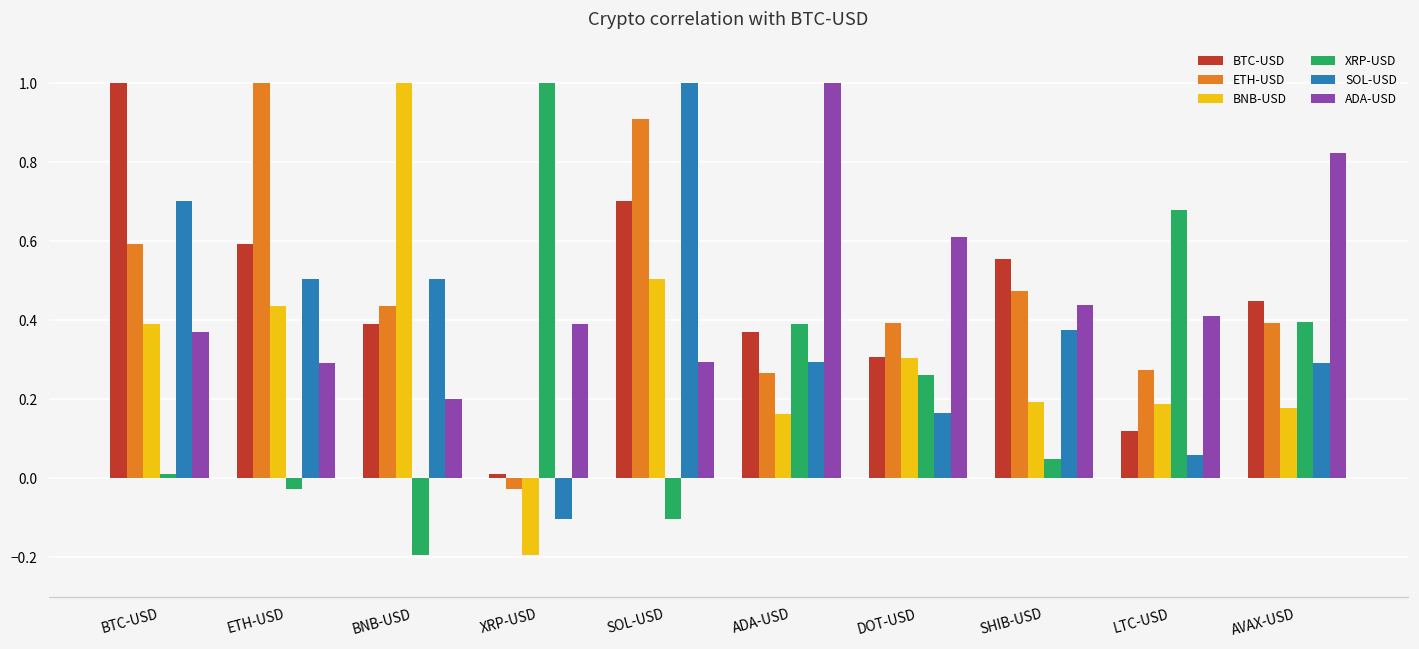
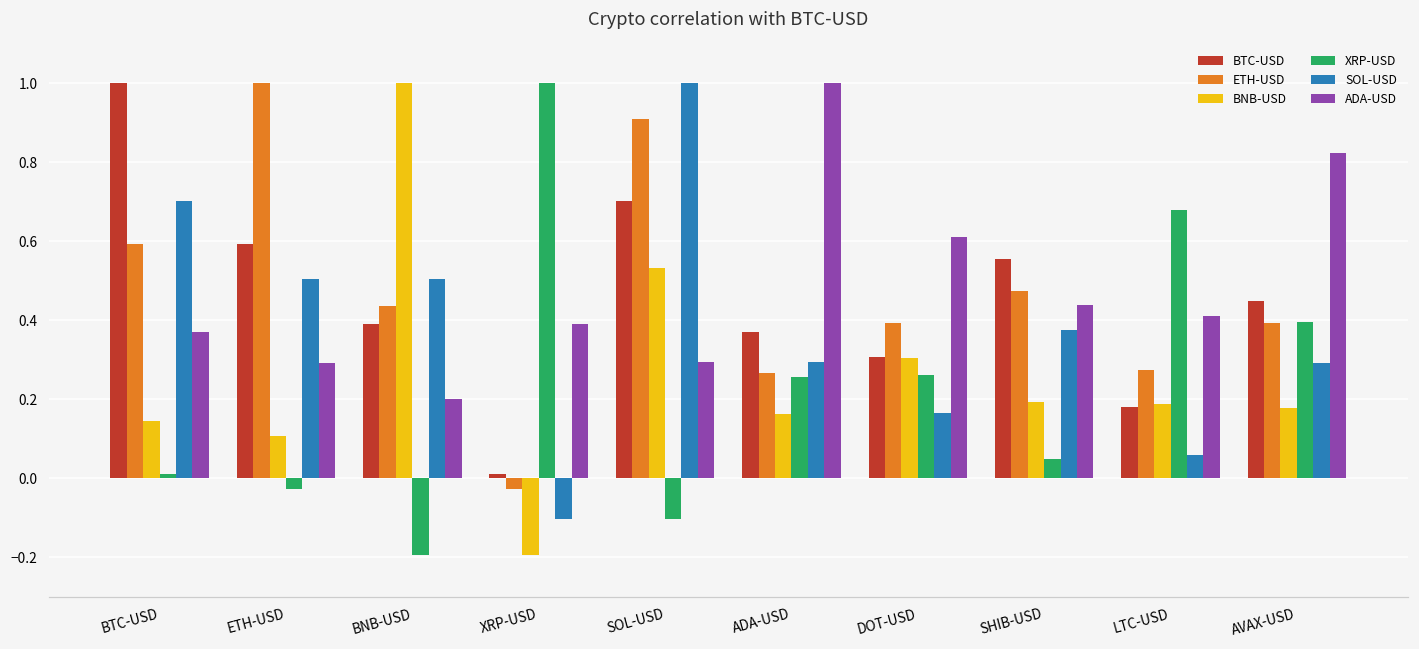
  {
    "BTC-USD": {
      "BTC-USD": 1.00,
      "ETH-USD": 0.59,
      "BNB-USD": 0.39,
      "XRP-USD": 0.01,
      "SOL-USD": 0.70,
      "ADA-USD": 0.37,
      "DOT-USD": 0.31,
      "SHIB-USD": 0.56,
-     "LTC-USD": 0.12,
+     "LTC-USD": 0.18,
      "AVAX-USD": 0.45
    },
    "ETH-USD": {
      "BTC-USD": 0.59,
      "ETH-USD": 1.00,
      "BNB-USD": 0.43,
      "XRP-USD": -0.03,
      "SOL-USD": 0.91,
      "ADA-USD": 0.27,
      "DOT-USD": 0.39,
      "SHIB-USD": 0.47,
      "LTC-USD": 0.27,
      "AVAX-USD": 0.39
    },
    "BNB-USD": {
-     "BTC-USD": 0.39,
-     "ETH-USD": 0.43,
+     "BTC-USD": 0.14,
+     "ETH-USD": 0.11,
      "BNB-USD": 1.00,
      "XRP-USD": -0.20,
-     "SOL-USD": 0.50,
+     "SOL-USD": 0.53,
      "ADA-USD": 0.16,
      "DOT-USD": 0.30,
      "SHIB-USD": 0.19,
      "LTC-USD": 0.19,
      "AVAX-USD": 0.18
    },
    "XRP-USD": {
      "BTC-USD": 0.01,
      "ETH-USD": -0.03,
      "BNB-USD": -0.20,
      "XRP-USD": 1.00,
      "SOL-USD": -0.10,
-     "ADA-USD": 0.39,
+     "ADA-USD": 0.26,
      "DOT-USD": 0.26,
      "SHIB-USD": 0.05,
      "LTC-USD": 0.68,
      "AVAX-USD": 0.39
    },
    "SOL-USD": {
      "BTC-USD": 0.70,
      "ETH-USD": 0.50,
      "BNB-USD": 0.50,
      "XRP-USD": -0.10,
      "SOL-USD": 1.00,
      "ADA-USD": 0.29,
      "DOT-USD": 0.17,
      "SHIB-USD": 0.38,
      "LTC-USD": 0.06,
      "AVAX-USD": 0.29
    },
    "ADA-USD": {
      "BTC-USD": 0.37,
      "ETH-USD": 0.29,
      "BNB-USD": 0.20,
      "XRP-USD": 0.39,
      "SOL-USD": 0.29,
      "ADA-USD": 1.00,
      "DOT-USD": 0.61,
      "SHIB-USD": 0.44,
      "LTC-USD": 0.41,
      "AVAX-USD": 0.82
    }
  }
